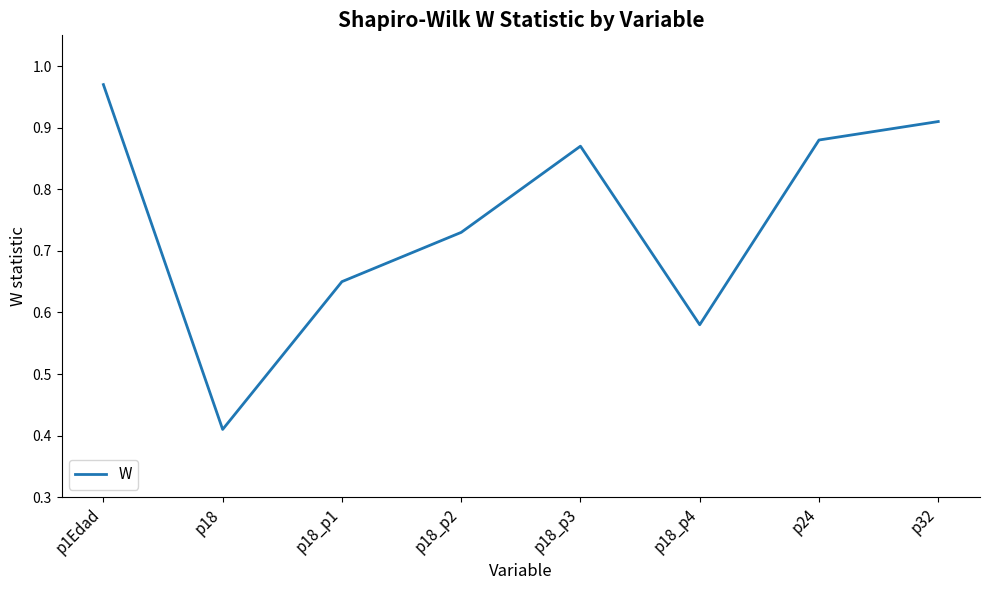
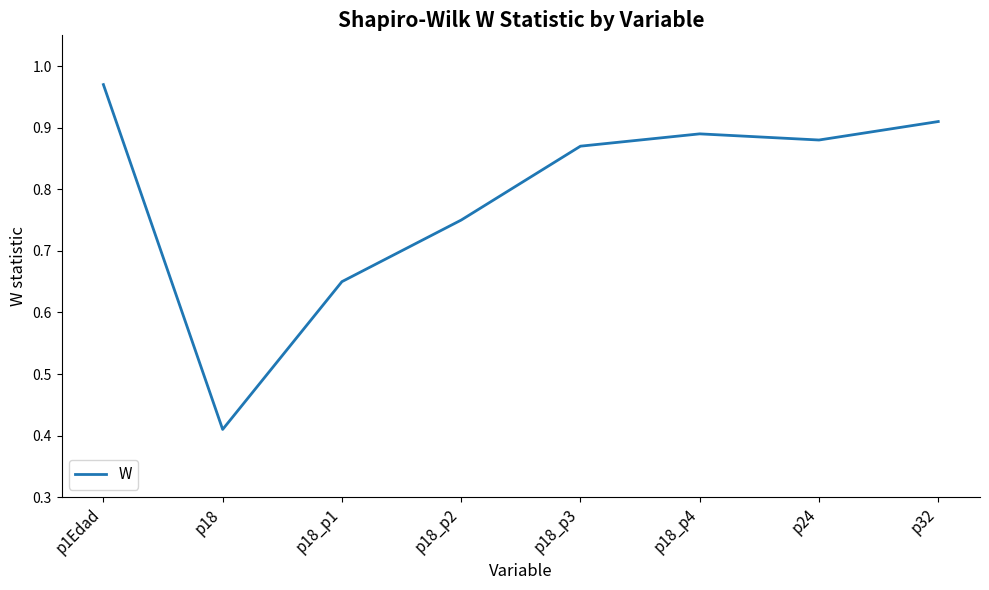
  {
    "p1Edad": 0.97,
    "p18": 0.41,
    "p18_p1": 0.65,
-   "p18_p2": 0.73,
+   "p18_p2": 0.75,
    "p18_p3": 0.87,
-   "p18_p4": 0.58,
+   "p18_p4": 0.89,
    "p24": 0.88,
    "p32": 0.91
  }
